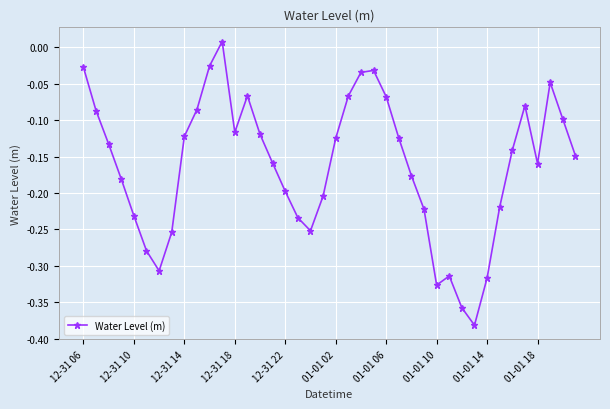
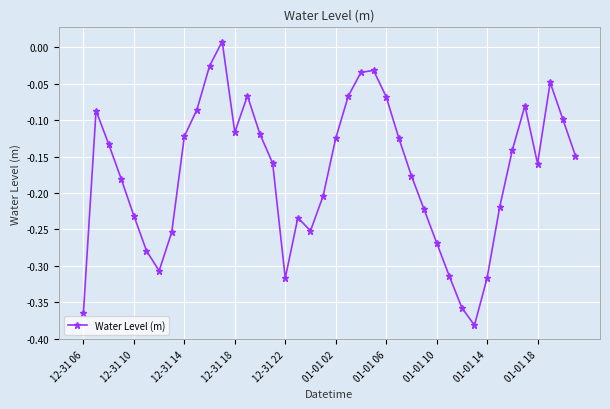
  {
-   "12-31 06": -0.03,
+   "12-31 06": -0.36,
    "12-31 10": -0.23,
    "12-31 14": -0.12,
    "12-31 18": -0.12,
-   "12-31 22": -0.20,
+   "12-31 22": -0.32,
    "01-01 02": -0.12,
    "01-01 06": -0.07,
-   "01-01 10": -0.33,
+   "01-01 10": -0.27,
    "01-01 14": -0.32,
    "01-01 18": -0.16
  }
